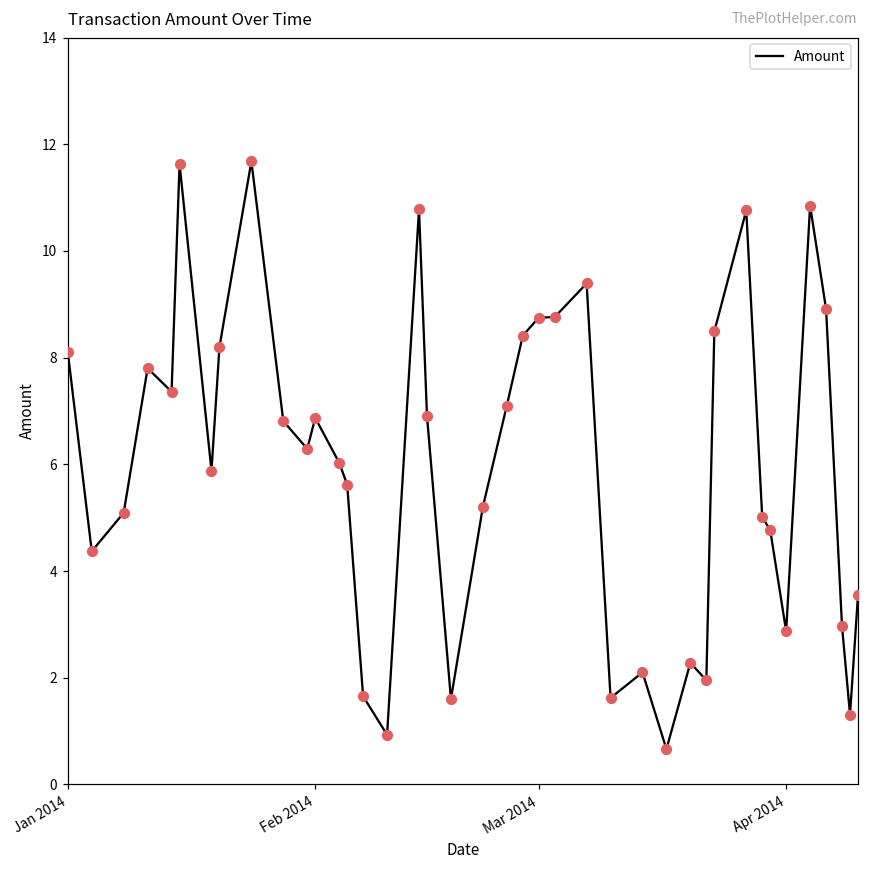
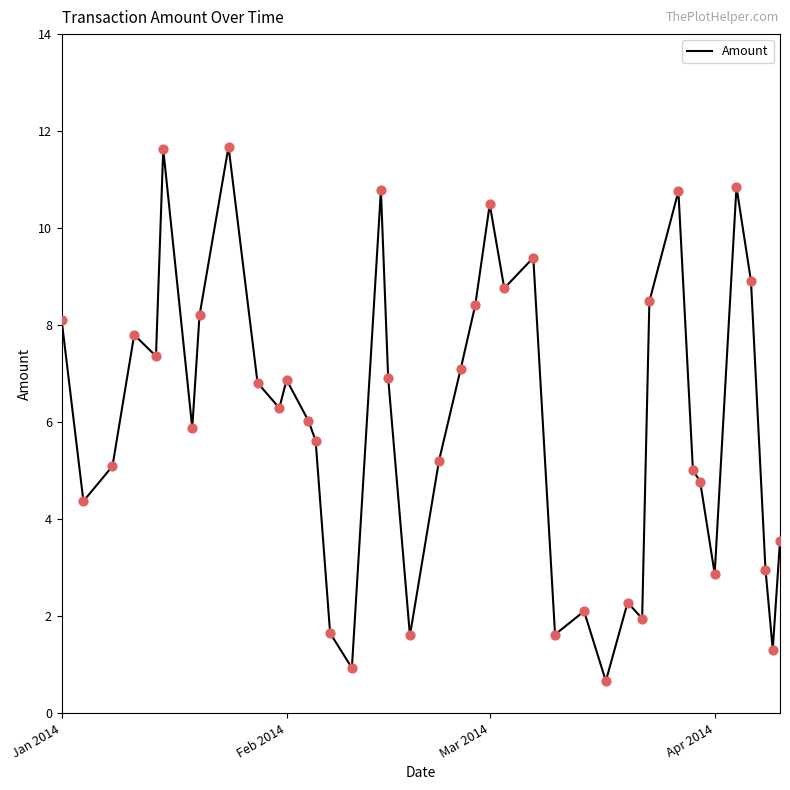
  {
    "Jan 2014": 8.1,
    "Feb 2014": 6.9,
-   "Mar 2014": 8.8,
+   "Mar 2014": 10.5,
    "Apr 2014": 2.9
  }
